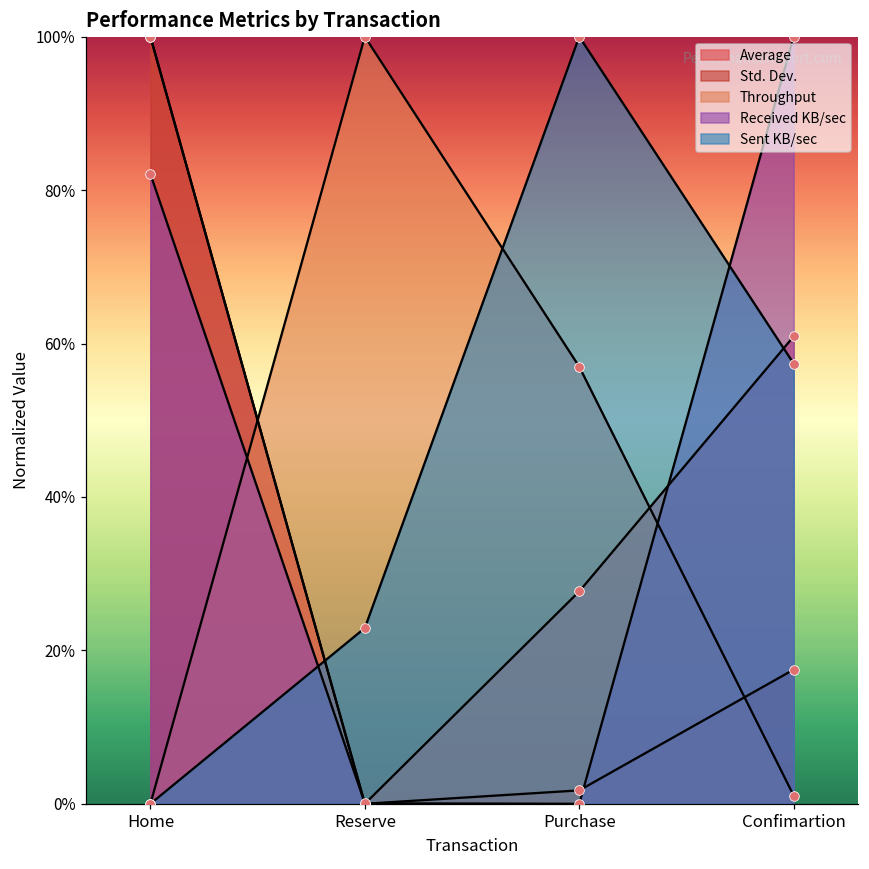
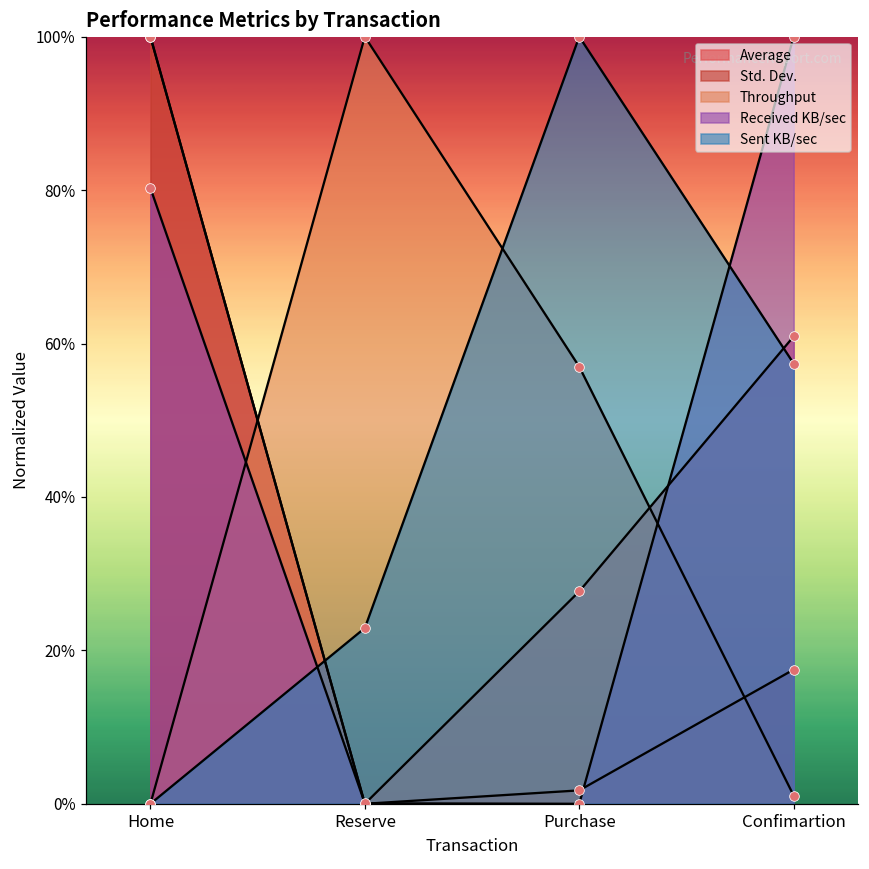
  {
    "Received KB/sec": {
-     "Home": "82%",
+     "Home": "80%",
      "Purchase": "0%",
      "Confimartion": "100%"
    },
    "Sent KB/sec": {
      "Reserve": "23%",
      "Purchase": "100%",
      "Confimartion": "57%"
    }
  }
